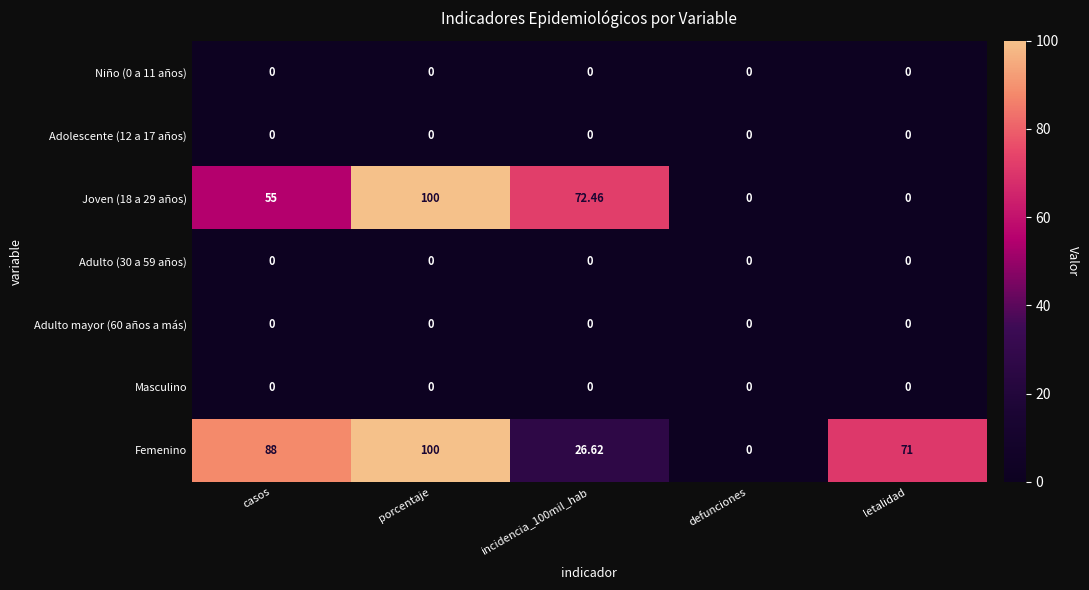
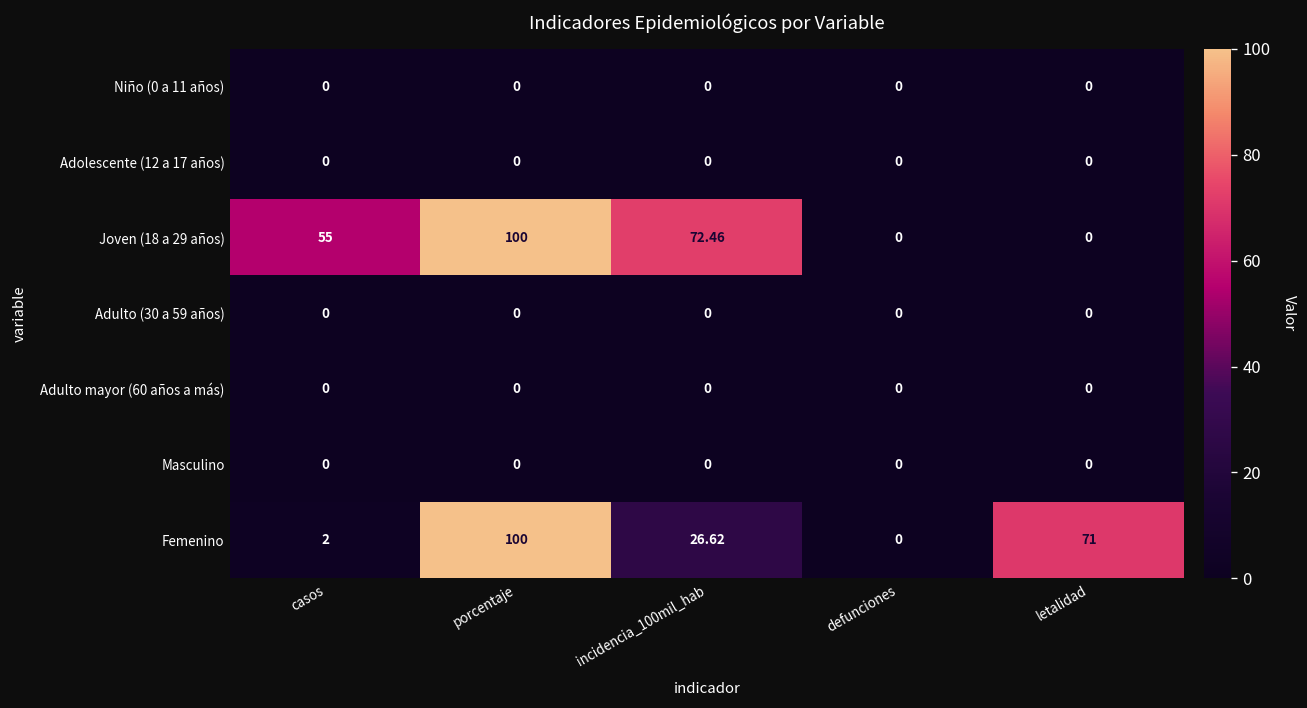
  {
    "Niño (0 a 11 años)": {
      "casos": 0,
      "porcentaje": 0,
      "incidencia_100mil_hab": 0,
      "defunciones": 0,
      "letalidad": 0
    },
    "Adolescente (12 a 17 años)": {
      "casos": 0,
      "porcentaje": 0,
      "incidencia_100mil_hab": 0,
      "defunciones": 0,
      "letalidad": 0
    },
    "Joven (18 a 29 años)": {
      "casos": 55,
      "porcentaje": 100,
      "incidencia_100mil_hab": 72.46,
      "defunciones": 0,
      "letalidad": 0
    },
    "Adulto (30 a 59 años)": {
      "casos": 0,
      "porcentaje": 0,
      "incidencia_100mil_hab": 0,
      "defunciones": 0,
      "letalidad": 0
    },
    "Adulto mayor (60 años a más)": {
      "casos": 0,
      "porcentaje": 0,
      "incidencia_100mil_hab": 0,
      "defunciones": 0,
      "letalidad": 0
    },
    "Masculino": {
      "casos": 0,
      "porcentaje": 0,
      "incidencia_100mil_hab": 0,
      "defunciones": 0,
      "letalidad": 0
    },
    "Femenino": {
-     "casos": 88,
+     "casos": 2,
      "porcentaje": 100,
      "incidencia_100mil_hab": 26.62,
      "defunciones": 0,
      "letalidad": 71
    }
  }
